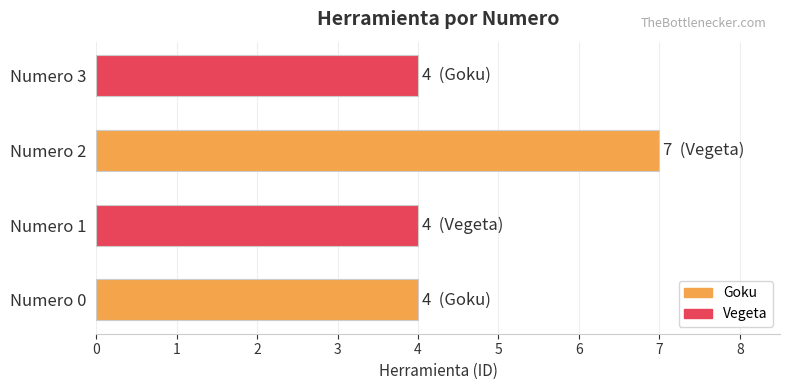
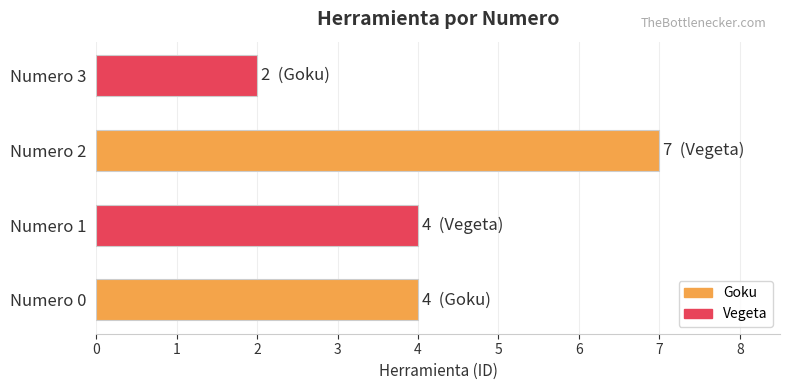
  {
-   "Numero 3": 4,
+   "Numero 3": 2,
    "Numero 2": 7,
    "Numero 1": 4,
    "Numero 0": 4
  }
